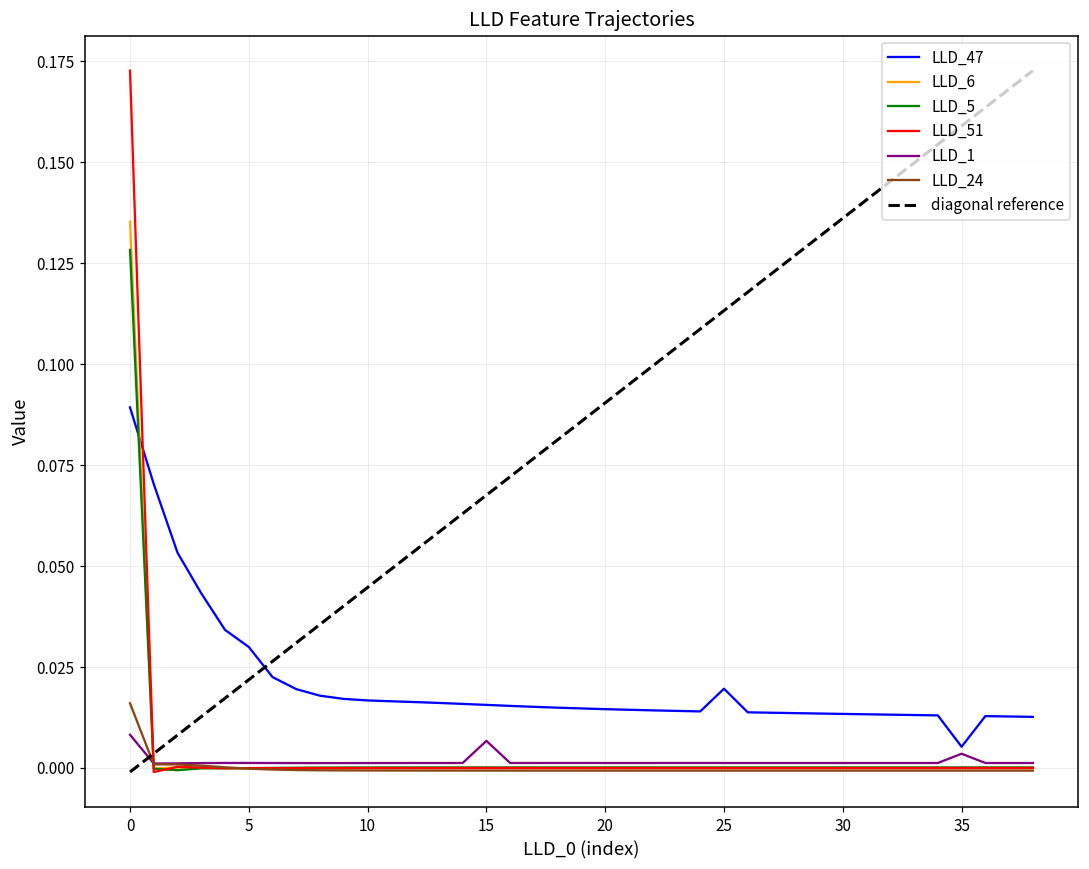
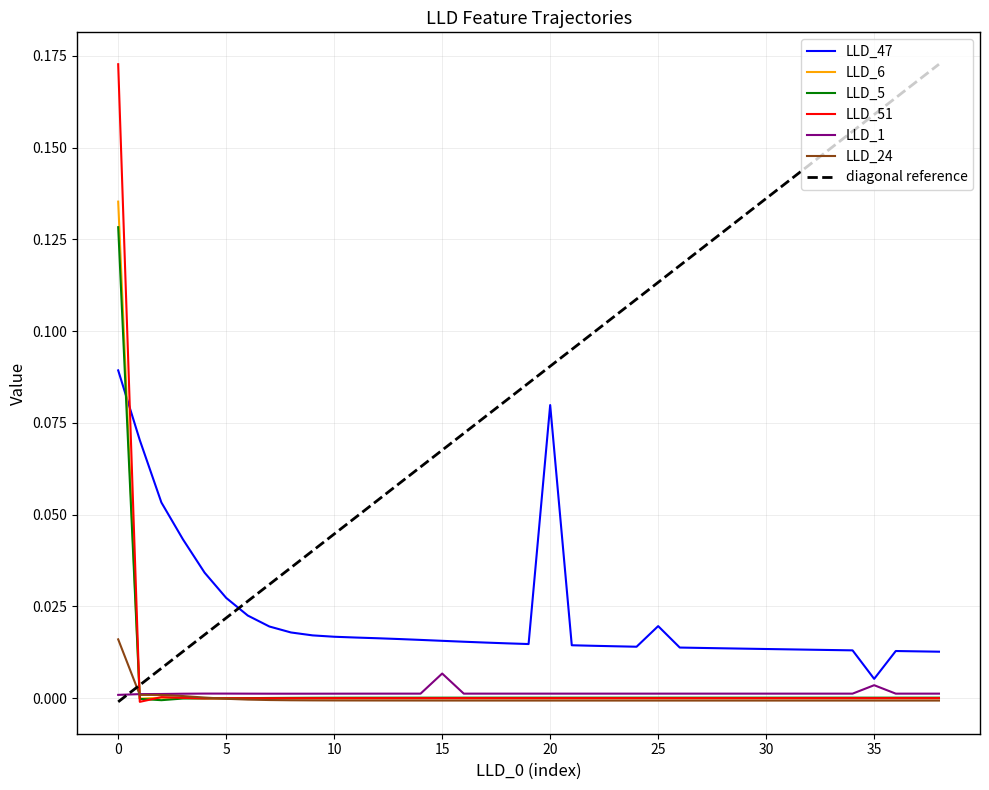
  {
    "LLD_47": {
      "0": 0.089,
-     "5": 0.030,
+     "5": 0.027,
      "10": 0.017,
      "15": 0.016,
-     "20": 0.015,
+     "20": 0.080,
      "25": 0.020,
      "30": 0.013,
      "35": 0.005
    },
    "LLD_6": {
      "0": 0.135
    },
    "LLD_5": {
      "0": 0.128
    },
    "LLD_51": {
      "0": 0.173
    },
    "LLD_1": {
-     "0": 0.008,
+     "0": 0.001,
      "5": 0.001,
      "10": 0.001,
      "15": 0.007,
      "20": 0.001,
      "25": 0.001,
      "30": 0.001,
      "35": 0.004
    },
    "LLD_24": {
      "0": 0.016
    },
    "diagonal reference": {
      "0": -0.001
    }
  }
